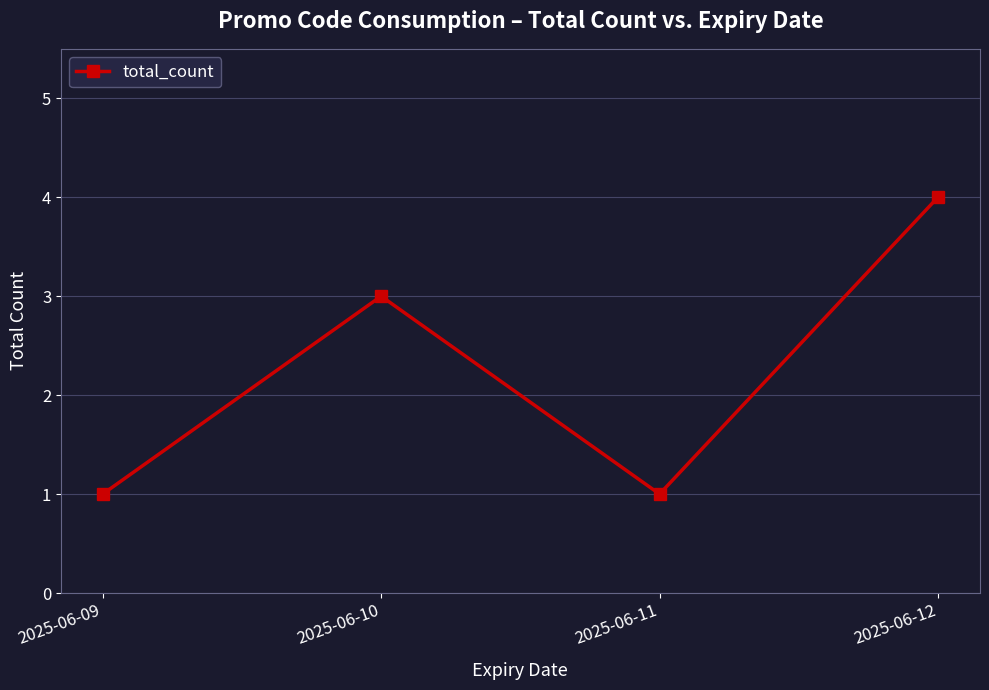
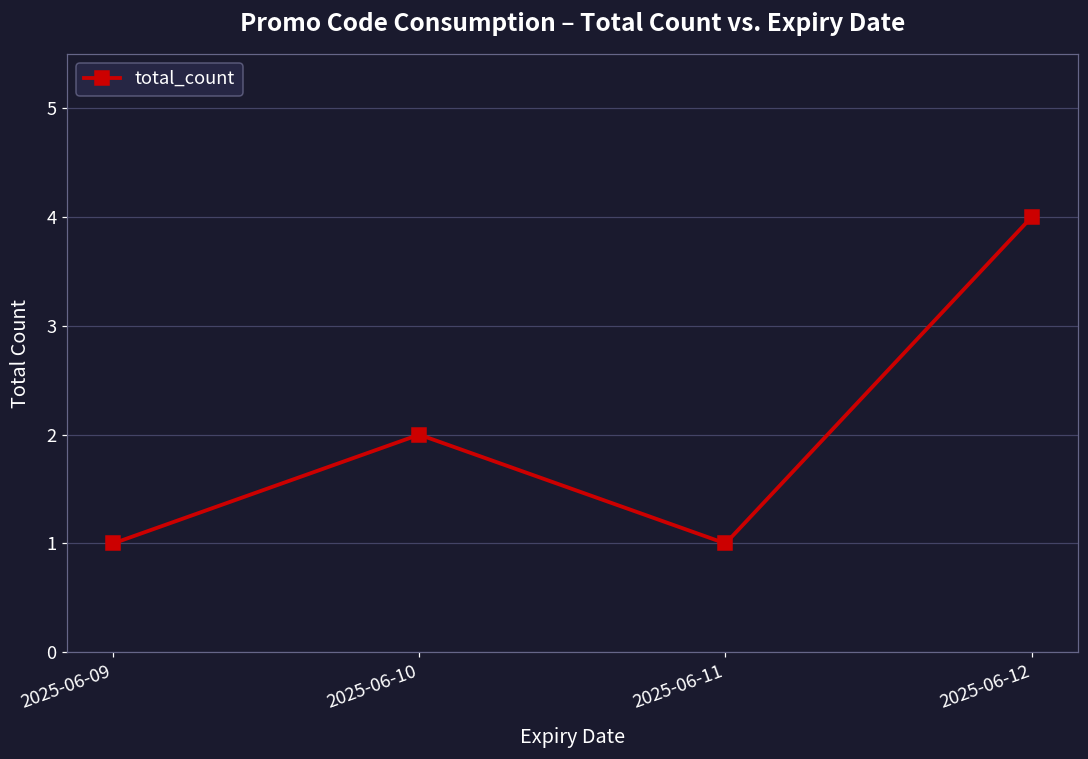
  {
    "2025-06-09": 1,
-   "2025-06-10": 3,
+   "2025-06-10": 2,
    "2025-06-11": 1,
    "2025-06-12": 4
  }
